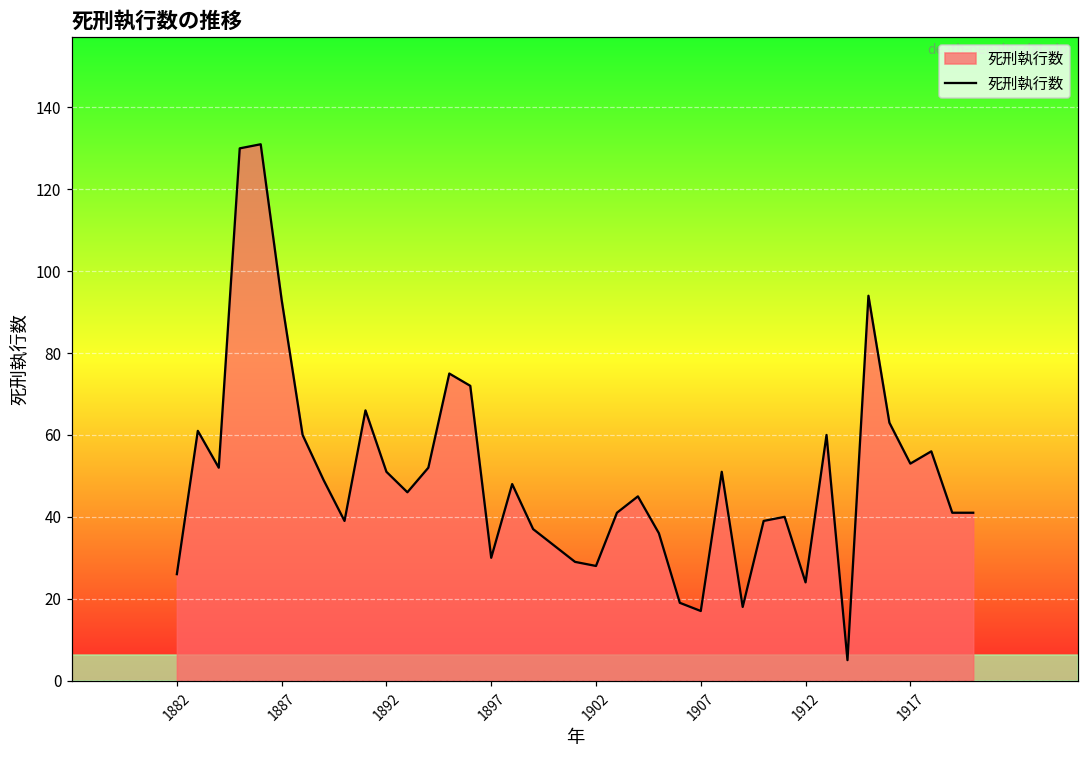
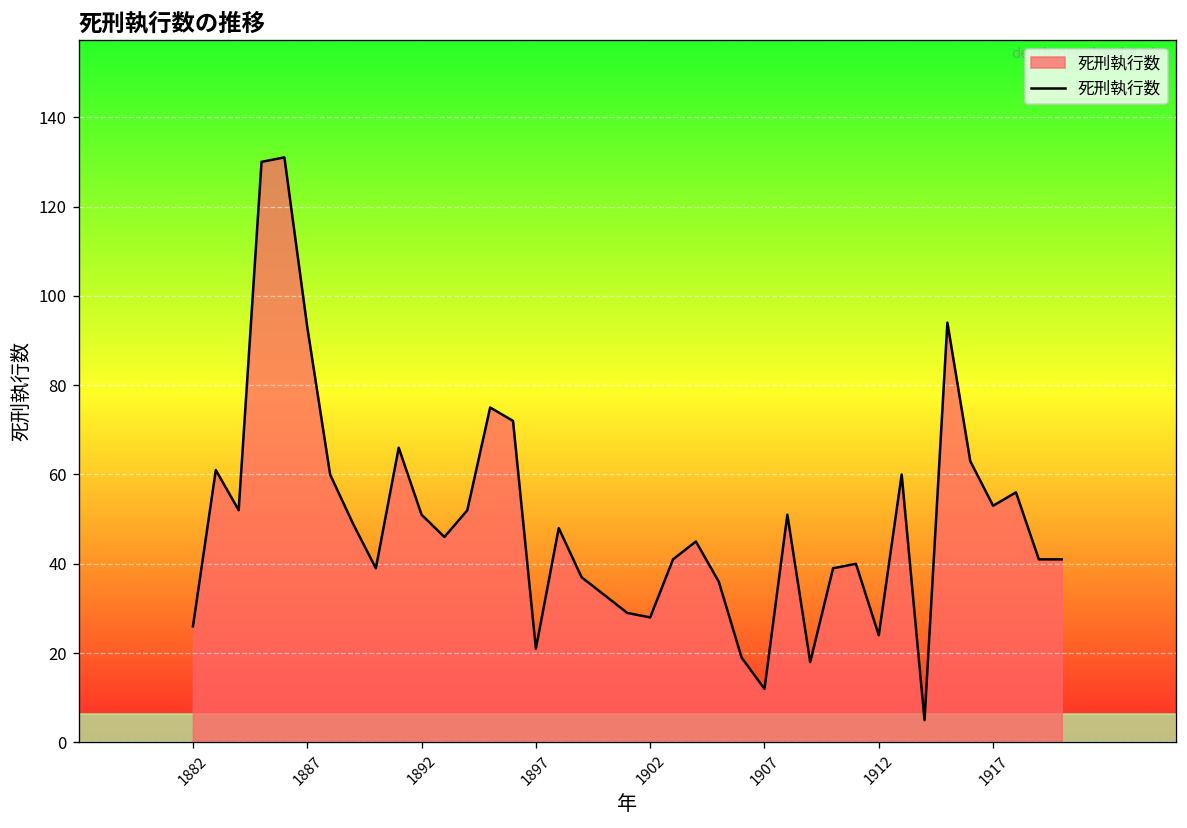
  {
    "1882": 26,
    "1887": 93,
    "1892": 51,
-   "1897": 30,
+   "1897": 21,
    "1902": 28,
-   "1907": 17,
+   "1907": 12,
    "1912": 24,
    "1917": 53
  }
